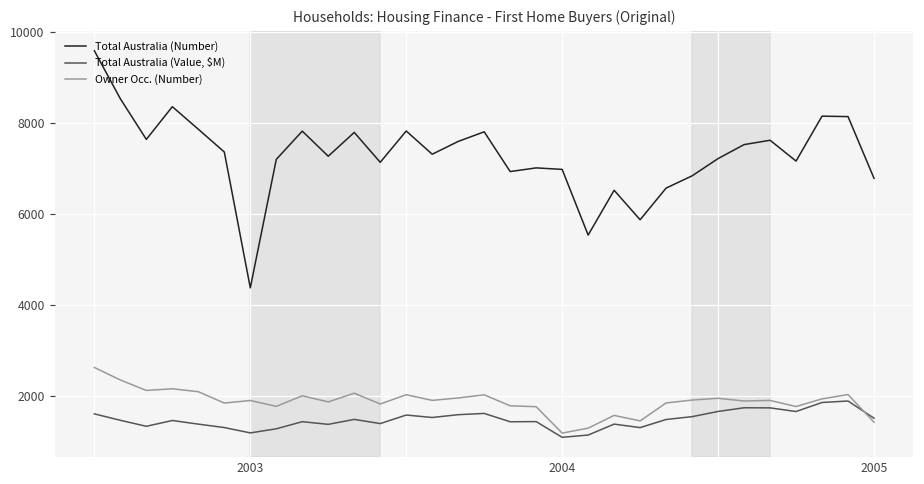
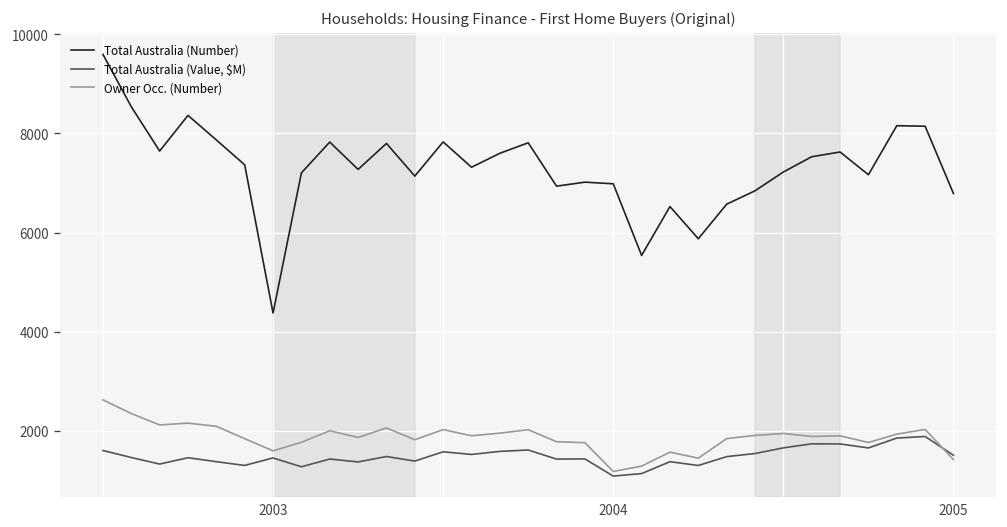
  {
    "Total Australia (Number)": {
      "2003": 4400,
      "2004": 7000,
      "2005": 6800
    },
    "Total Australia (Value, $M)": {
-     "2003": 1200,
+     "2003": 1400,
      "2004": 1100,
      "2005": 1500
    },
    "Owner Occ. (Number)": {
-     "2003": 1900,
+     "2003": 1600,
      "2004": 1200,
      "2005": 1400
    }
  }
